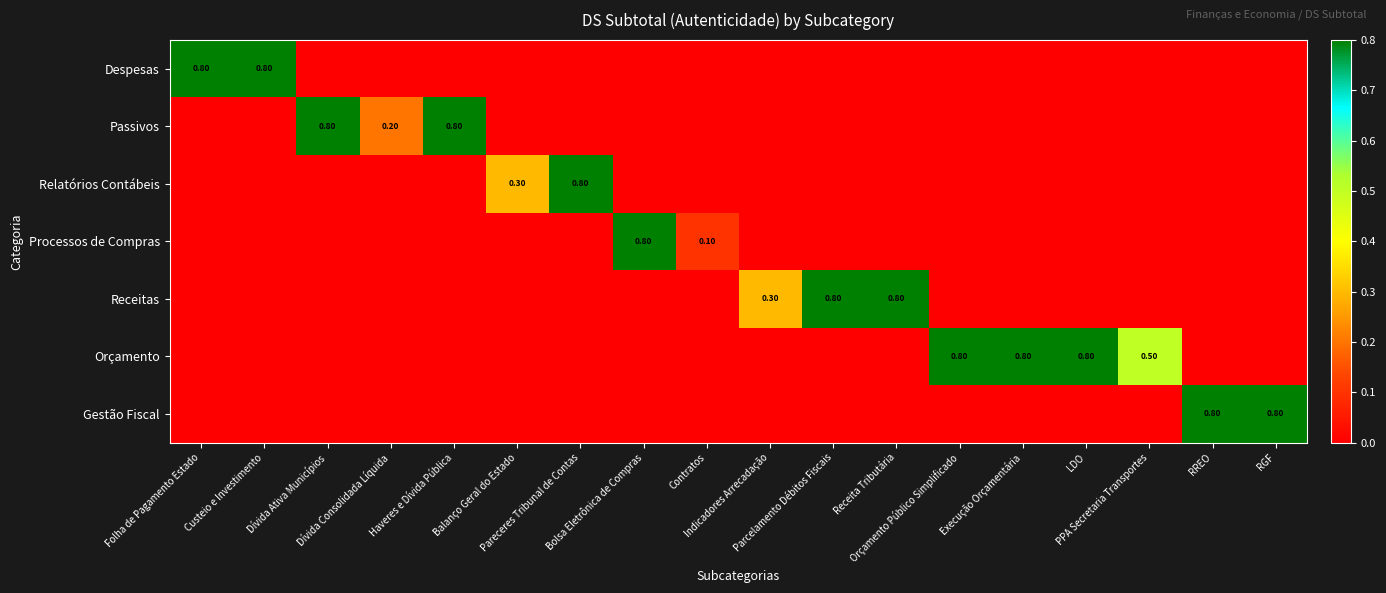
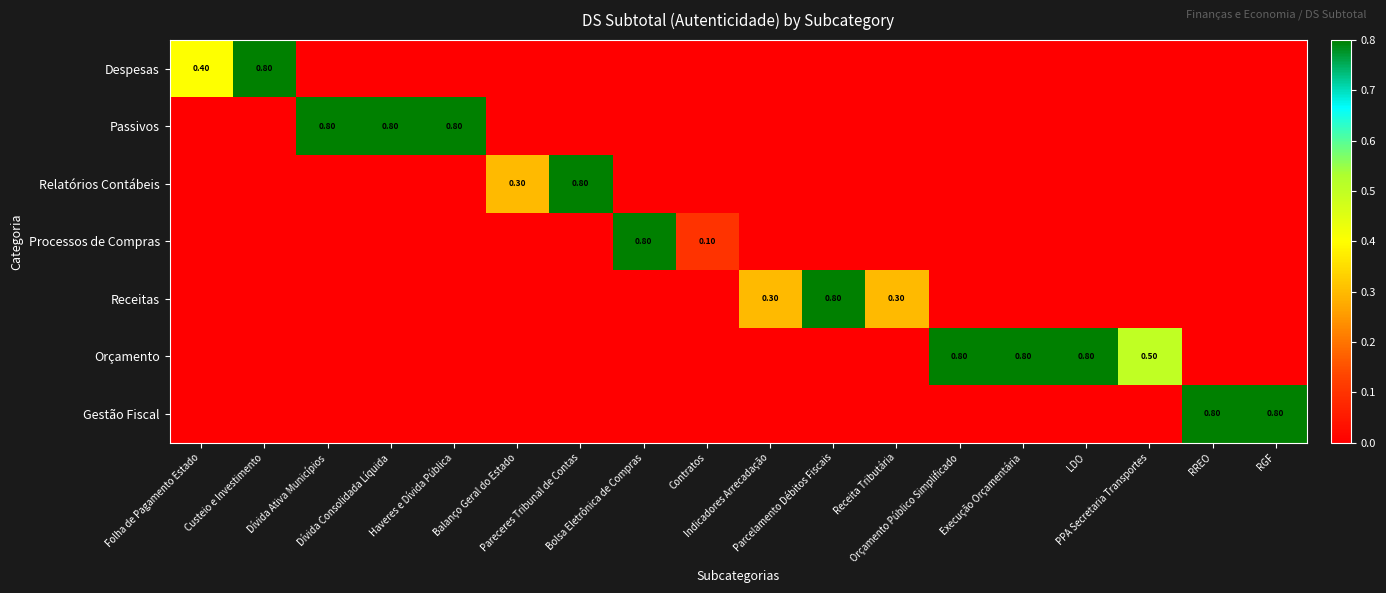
  {
    "Despesas": {
-     "Folha de Pagamento Estado": 0.80,
+     "Folha de Pagamento Estado": 0.40,
      "Custeio e Investimento": 0.80
    },
    "Passivos": {
      "Dívida Ativa Municípios": 0.80,
-     "Dívida Consolidada Líquida": 0.20,
+     "Dívida Consolidada Líquida": 0.80,
      "Haveres e Dívida Pública": 0.80
    },
    "Relatórios Contábeis": {
      "Balanço Geral do Estado": 0.30,
      "Pareceres Tribunal de Contas": 0.80
    },
    "Processos de Compras": {
      "Bolsa Eletrônica de Compras": 0.80,
      "Contratos": 0.10
    },
    "Receitas": {
      "Indicadores Arrecadação": 0.30,
      "Parcelamento Débitos Fiscais": 0.80,
-     "Receita Tributária": 0.80
+     "Receita Tributária": 0.30
    },
    "Orçamento": {
      "Orçamento Público Simplificado": 0.80,
      "Execução Orçamentária": 0.80,
      "LDO": 0.80,
      "PPA Secretaria Transportes": 0.50
    },
    "Gestão Fiscal": {
      "RREO": 0.80,
      "RGF": 0.80
    }
  }
